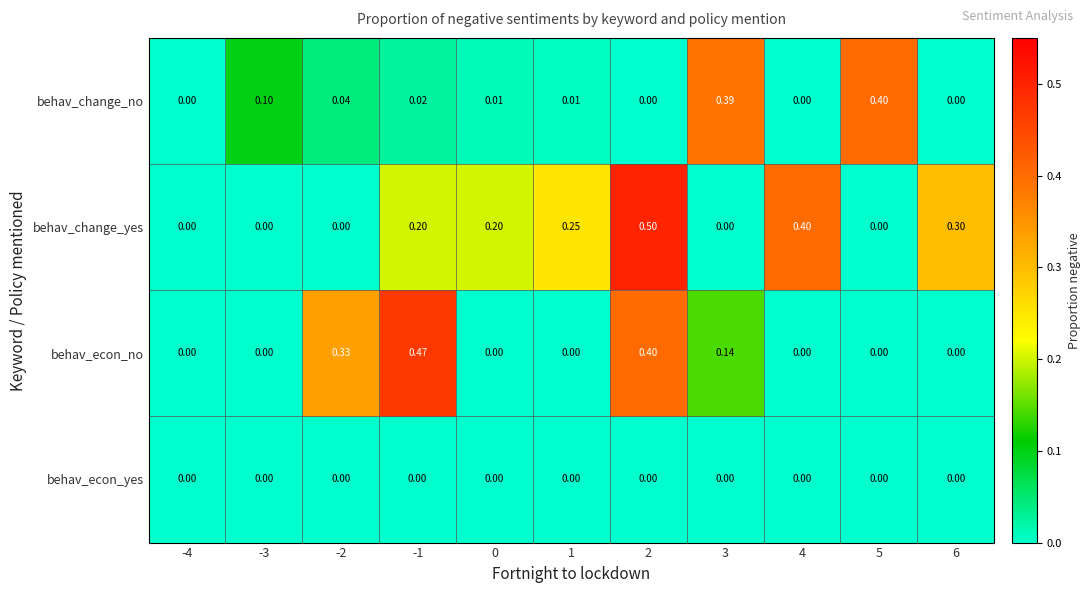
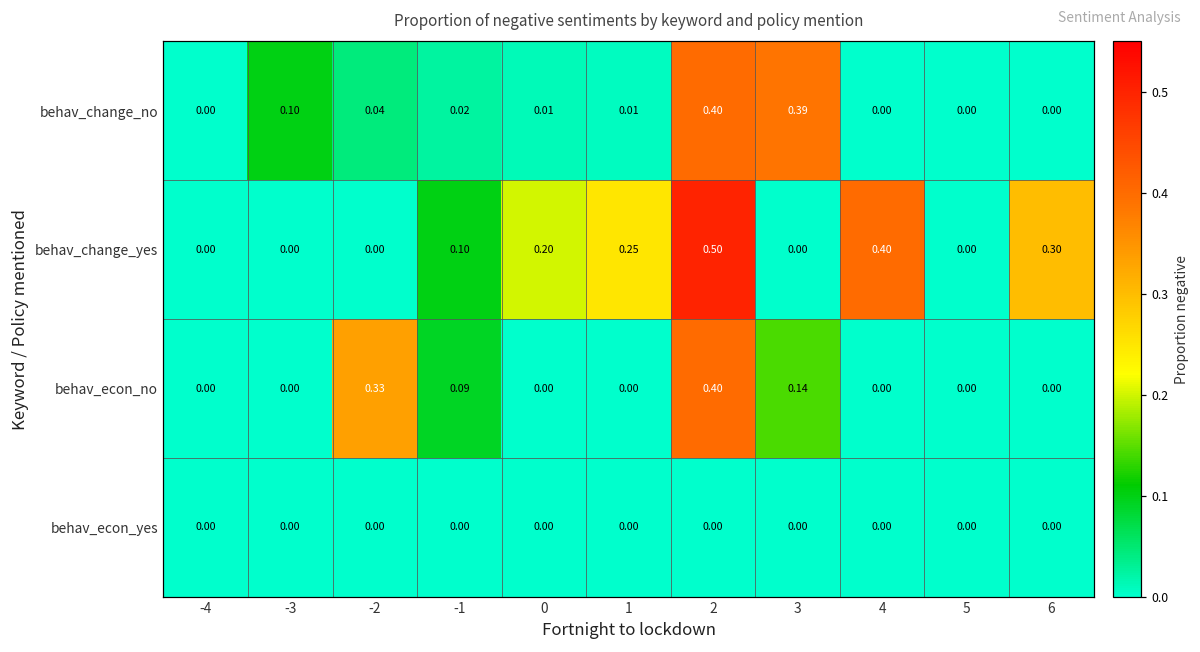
  {
    "behav_change_no": {
      "-4": 0.00,
      "-3": 0.10,
      "-2": 0.04,
      "-1": 0.02,
      "0": 0.01,
      "1": 0.01,
-     "2": 0.00,
+     "2": 0.40,
      "3": 0.39,
      "4": 0.00,
-     "5": 0.40,
+     "5": 0.00,
      "6": 0.00
    },
    "behav_change_yes": {
      "-4": 0.00,
      "-3": 0.00,
      "-2": 0.00,
-     "-1": 0.20,
+     "-1": 0.10,
      "0": 0.20,
      "1": 0.25,
      "2": 0.50,
      "3": 0.00,
      "4": 0.40,
      "5": 0.00,
      "6": 0.30
    },
    "behav_econ_no": {
      "-4": 0.00,
      "-3": 0.00,
      "-2": 0.33,
-     "-1": 0.47,
+     "-1": 0.09,
      "0": 0.00,
      "1": 0.00,
      "2": 0.40,
      "3": 0.14,
      "4": 0.00,
      "5": 0.00,
      "6": 0.00
    },
    "behav_econ_yes": {
      "-4": 0.00,
      "-3": 0.00,
      "-2": 0.00,
      "-1": 0.00,
      "0": 0.00,
      "1": 0.00,
      "2": 0.00,
      "3": 0.00,
      "4": 0.00,
      "5": 0.00,
      "6": 0.00
    }
  }
